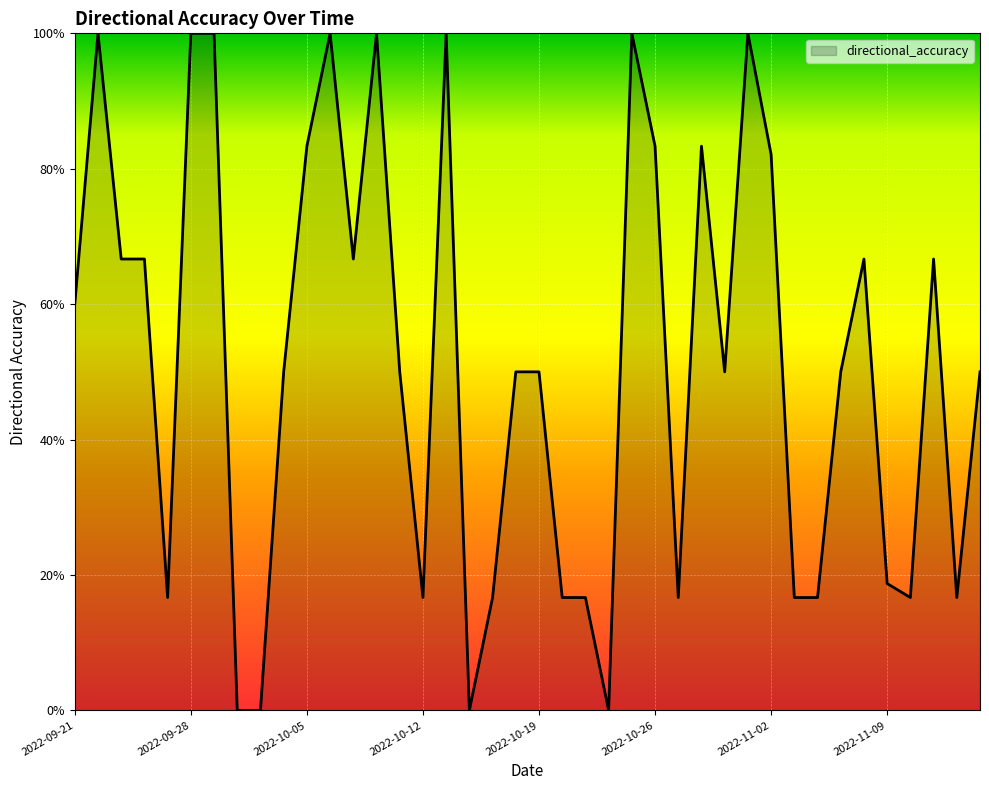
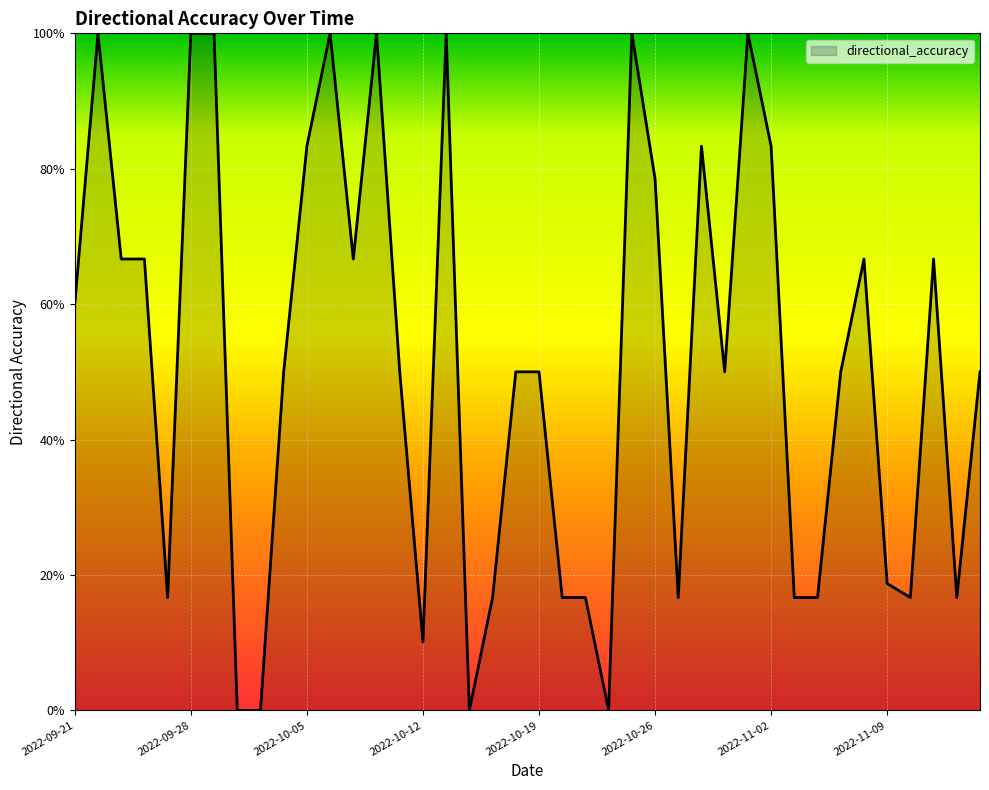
  {
    "2022-09-21": "60%",
    "2022-09-28": "100%",
    "2022-10-05": "83%",
-   "2022-10-12": "17%",
+   "2022-10-12": "10%",
    "2022-10-19": "50%",
-   "2022-10-26": "83%",
-   "2022-11-02": "82%",
+   "2022-10-26": "79%",
+   "2022-11-02": "83%",
    "2022-11-09": "19%"
  }
